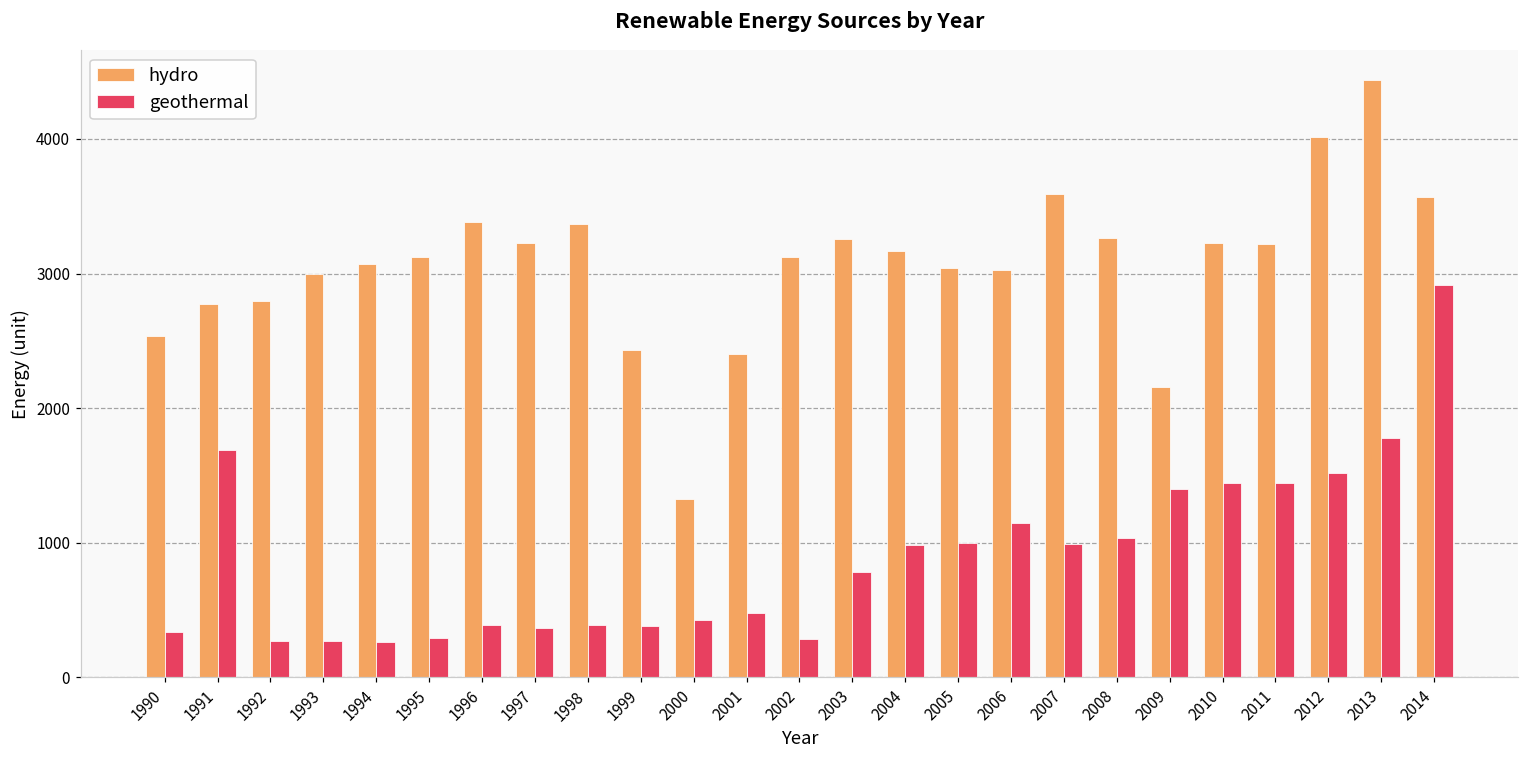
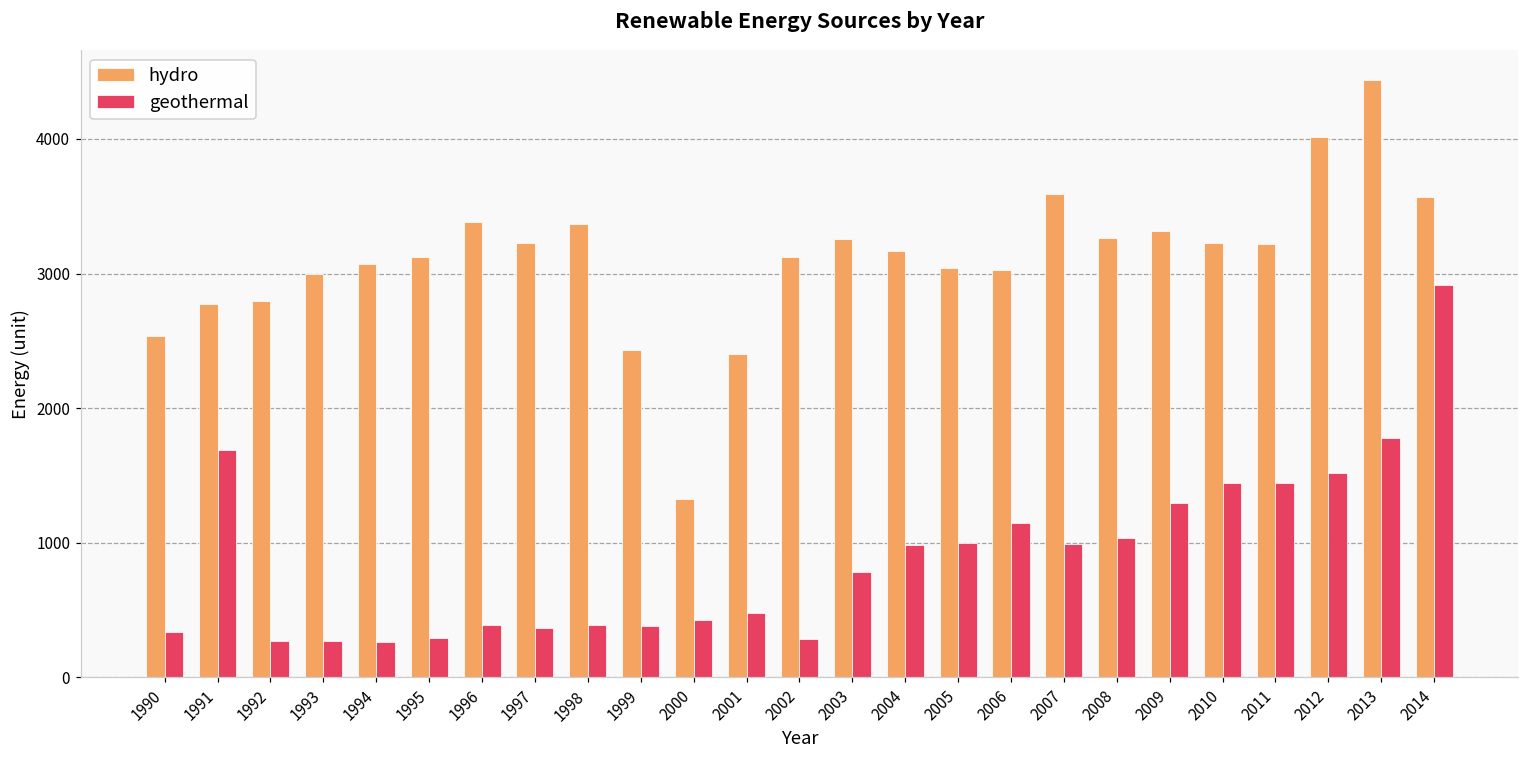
  {
    "hydro": {
      "1990": 2540,
      "1991": 2770,
      "1992": 2800,
      "1993": 2990,
      "1994": 3070,
      "1995": 3120,
      "1996": 3380,
      "1997": 3230,
      "1998": 3360,
      "1999": 2440,
      "2000": 1330,
      "2001": 2400,
      "2002": 3120,
      "2003": 3260,
      "2004": 3170,
      "2005": 3040,
      "2006": 3020,
      "2007": 3590,
      "2008": 3270,
-     "2009": 2160,
+     "2009": 3310,
      "2010": 3220,
      "2011": 3220,
      "2012": 4020,
      "2013": 4440,
      "2014": 3570
    },
    "geothermal": {
      "1990": 340,
      "1991": 1690,
      "1992": 270,
      "1993": 270,
      "1994": 260,
      "1995": 290,
      "1996": 390,
      "1997": 370,
      "1998": 390,
      "1999": 380,
      "2000": 430,
      "2001": 480,
      "2002": 290,
      "2003": 790,
      "2004": 990,
      "2005": 1000,
      "2006": 1150,
      "2007": 990,
      "2008": 1040,
-     "2009": 1400,
+     "2009": 1290,
      "2010": 1440,
      "2011": 1440,
      "2012": 1520,
      "2013": 1780,
      "2014": 2920
    }
  }
